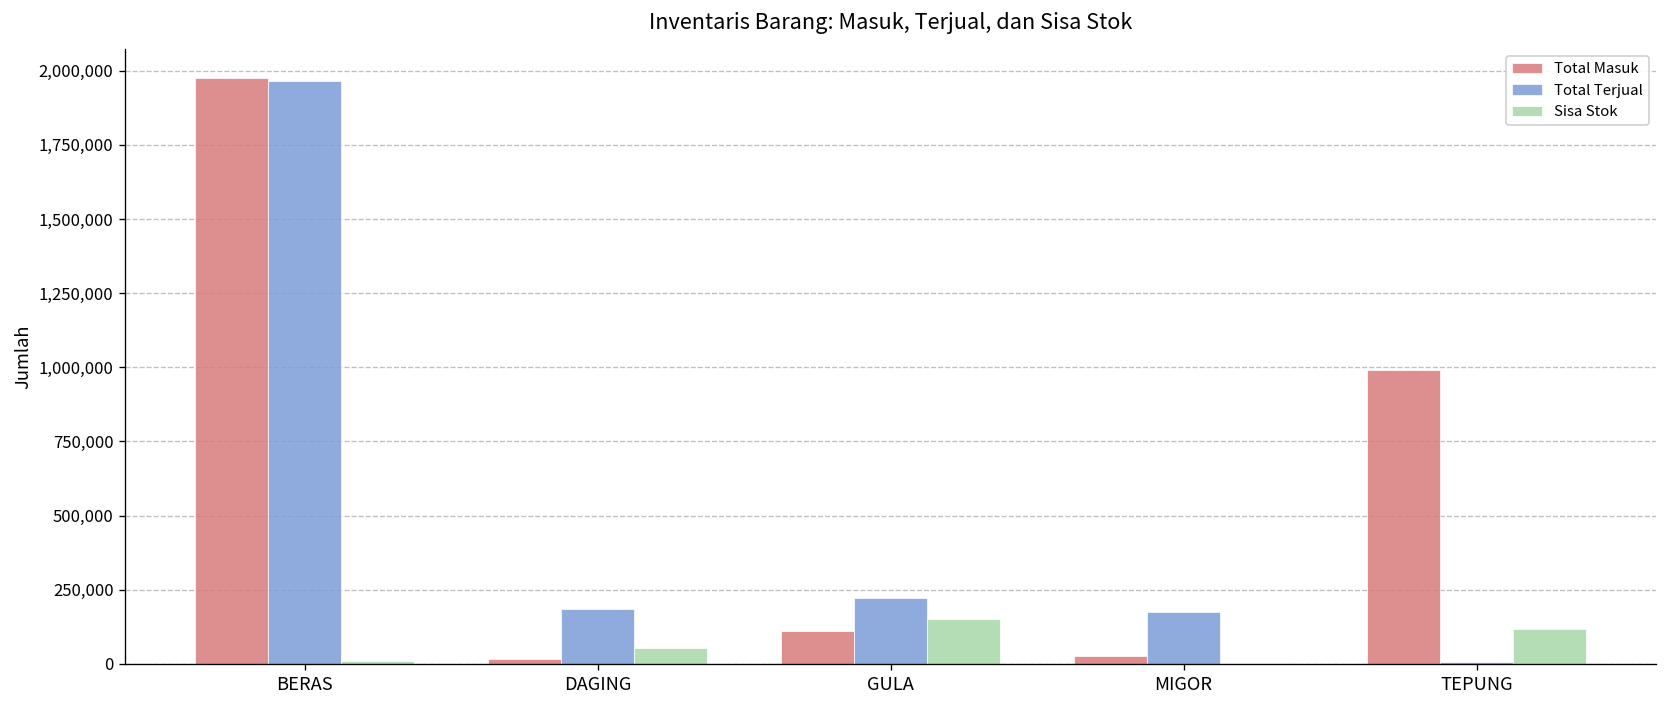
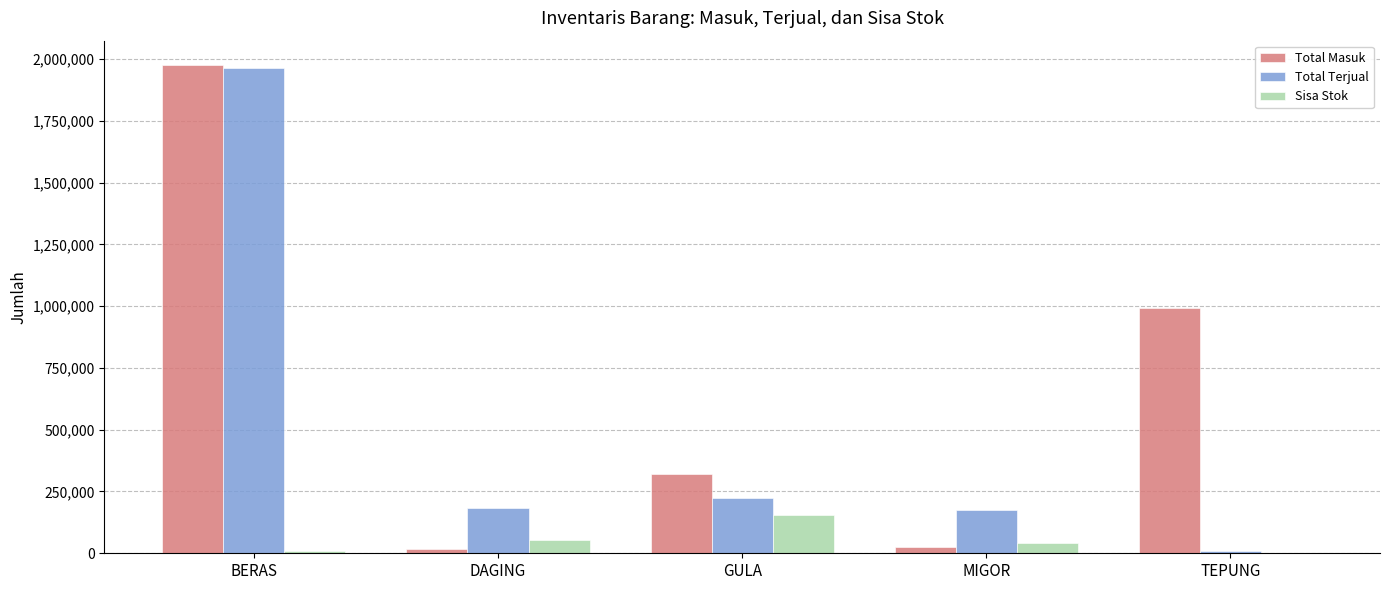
  {
    "Total Masuk": {
      "BERAS": "1,980,000",
      "DAGING": "20,000",
-     "GULA": "110,000",
+     "GULA": "320,000",
      "MIGOR": "30,000",
      "TEPUNG": "990,000"
    },
    "Total Terjual": {
      "BERAS": "1,970,000",
      "DAGING": "180,000",
      "GULA": "220,000",
      "MIGOR": "170,000"
    },
    "Sisa Stok": {
      "DAGING": "50,000",
      "GULA": "150,000",
-     "MIGOR": "0",
-     "TEPUNG": "120,000"
+     "MIGOR": "40,000",
+     "TEPUNG": "0"
    }
  }
